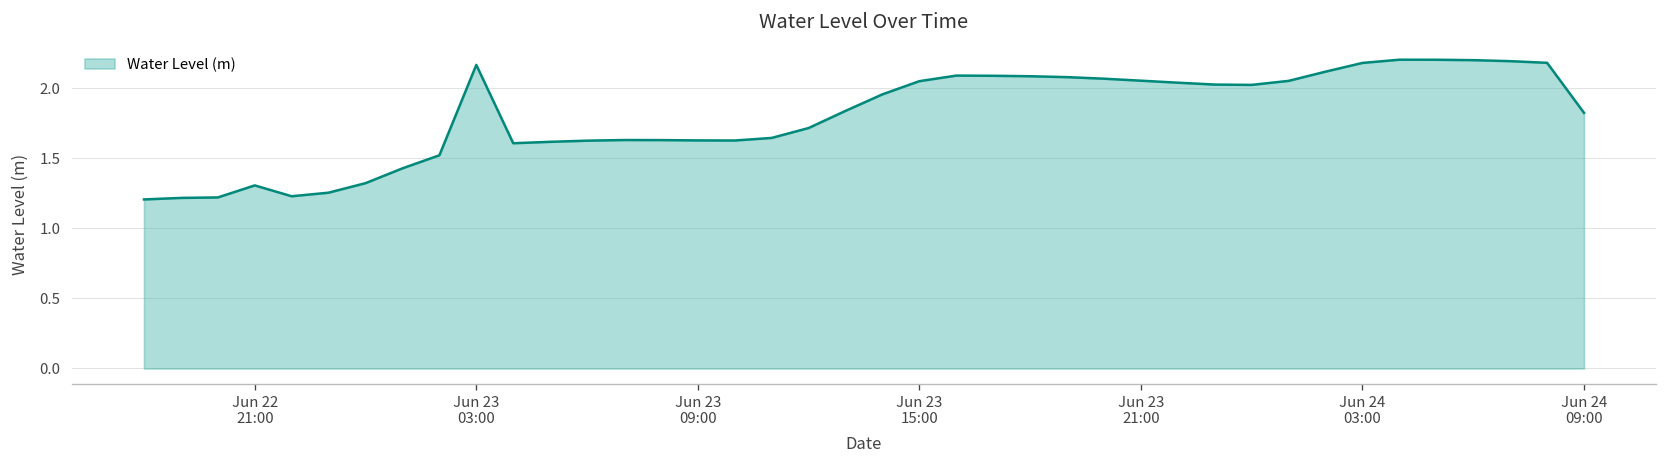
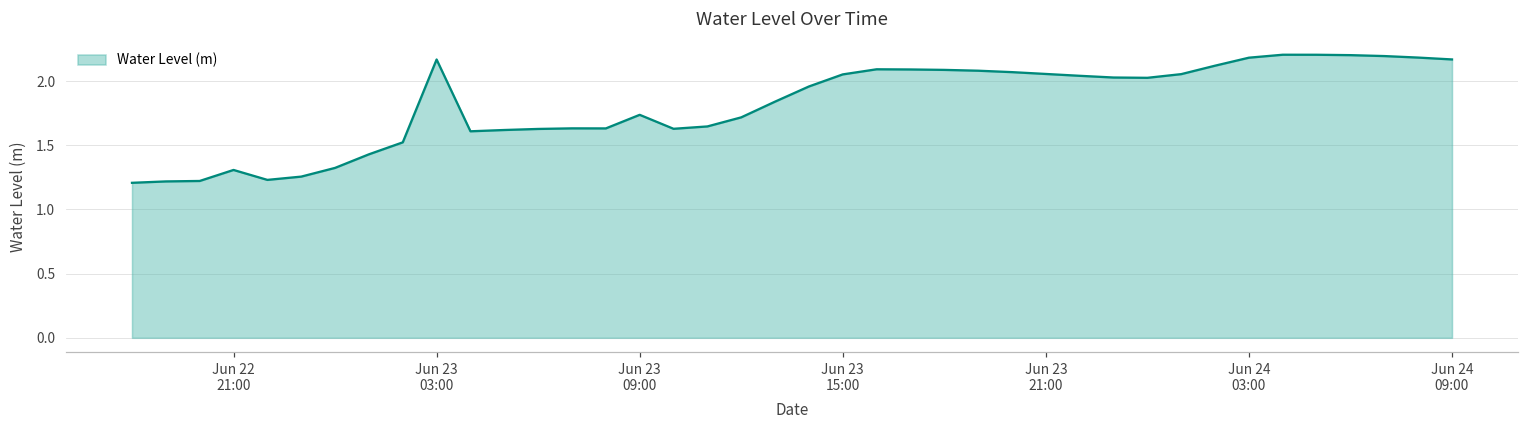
  {
    "Jun 22 21:00": 1.31,
    "Jun 23 03:00": 2.17,
-   "Jun 23 09:00": 1.63,
+   "Jun 23 09:00": 1.74,
    "Jun 23 15:00": 2.05,
    "Jun 23 21:00": 2.05,
    "Jun 24 03:00": 2.18,
-   "Jun 24 09:00": 1.83
+   "Jun 24 09:00": 2.17
  }
